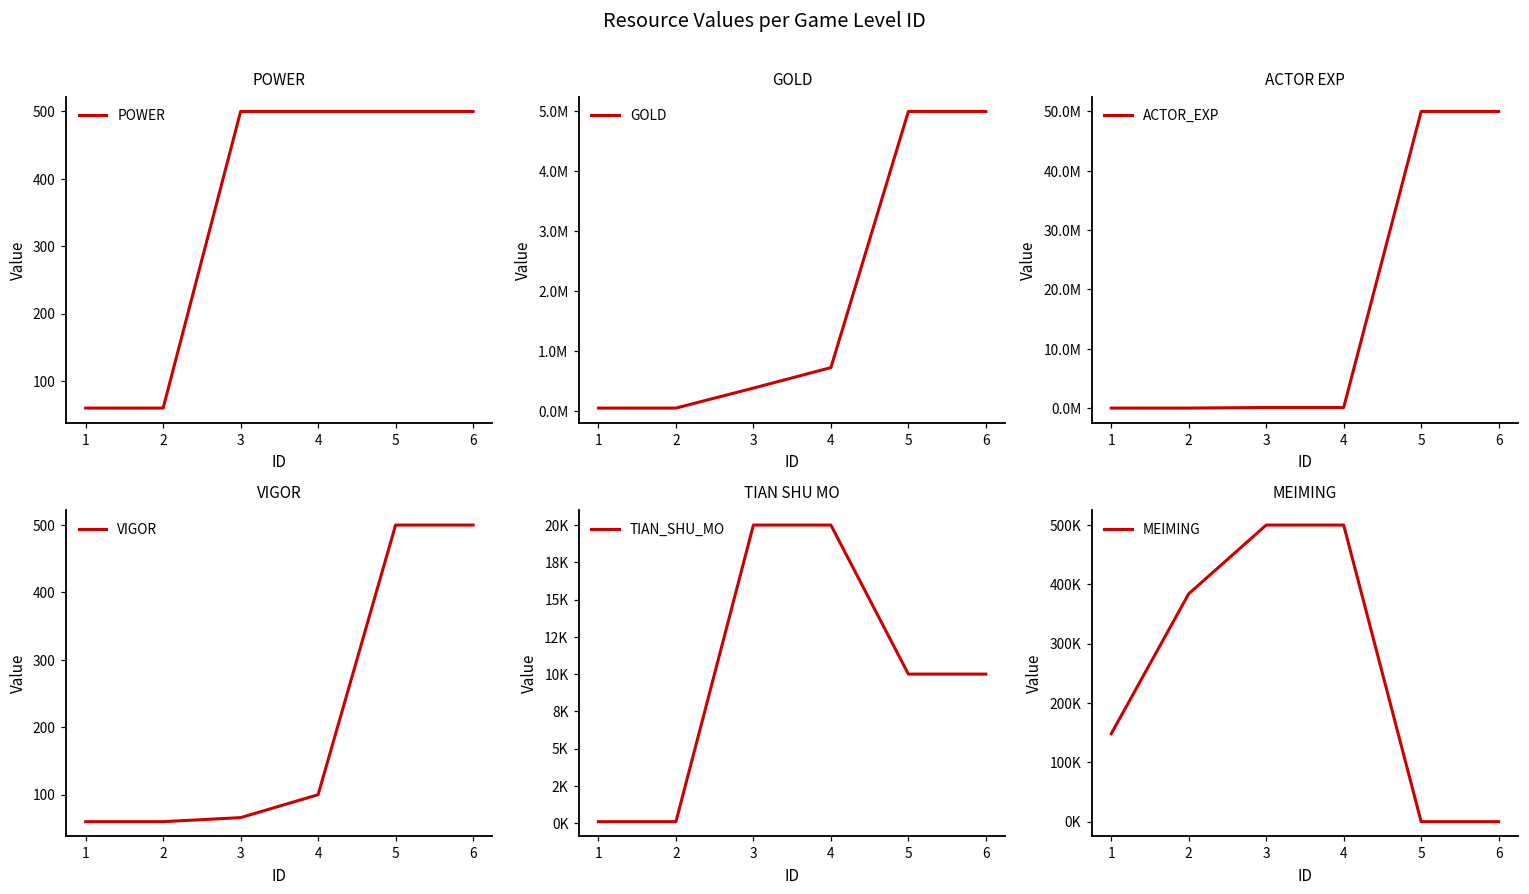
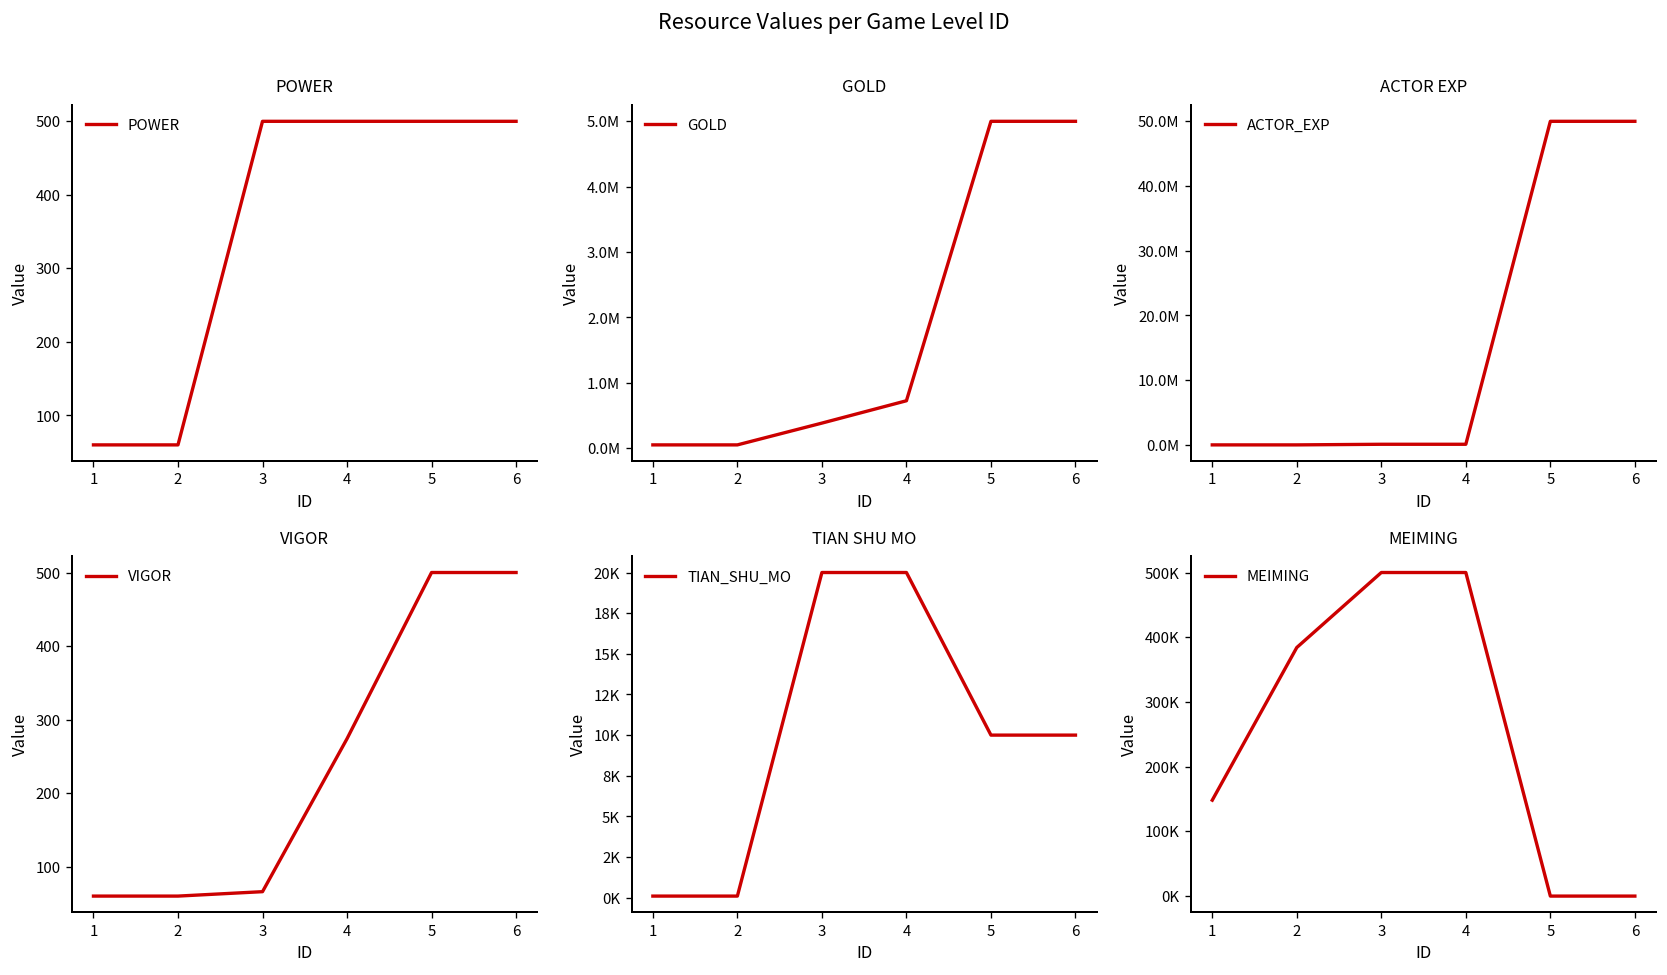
  {
    "POWER": {
      "1": 60,
      "2": 60,
      "3": 500,
      "4": 500,
      "5": 500,
      "6": 500
    },
    "GOLD": {
      "1": 100000,
      "2": 100000,
      "3": 400000,
      "4": 700000,
      "5": 5000000,
      "6": 5000000
    },
    "ACTOR EXP": {
      "1": 0,
      "2": 0,
      "3": 0,
      "4": 0,
      "5": 50000000,
      "6": 50000000
    },
    "VIGOR": {
      "1": 60,
      "2": 60,
      "3": 70,
-     "4": 100,
+     "4": 270,
      "5": 500,
      "6": 500
    },
    "MEIMING": {
      "1": 150000,
      "2": 380000,
      "3": 500000,
      "4": 500000,
      "5": 0,
      "6": 0
    }
  }
